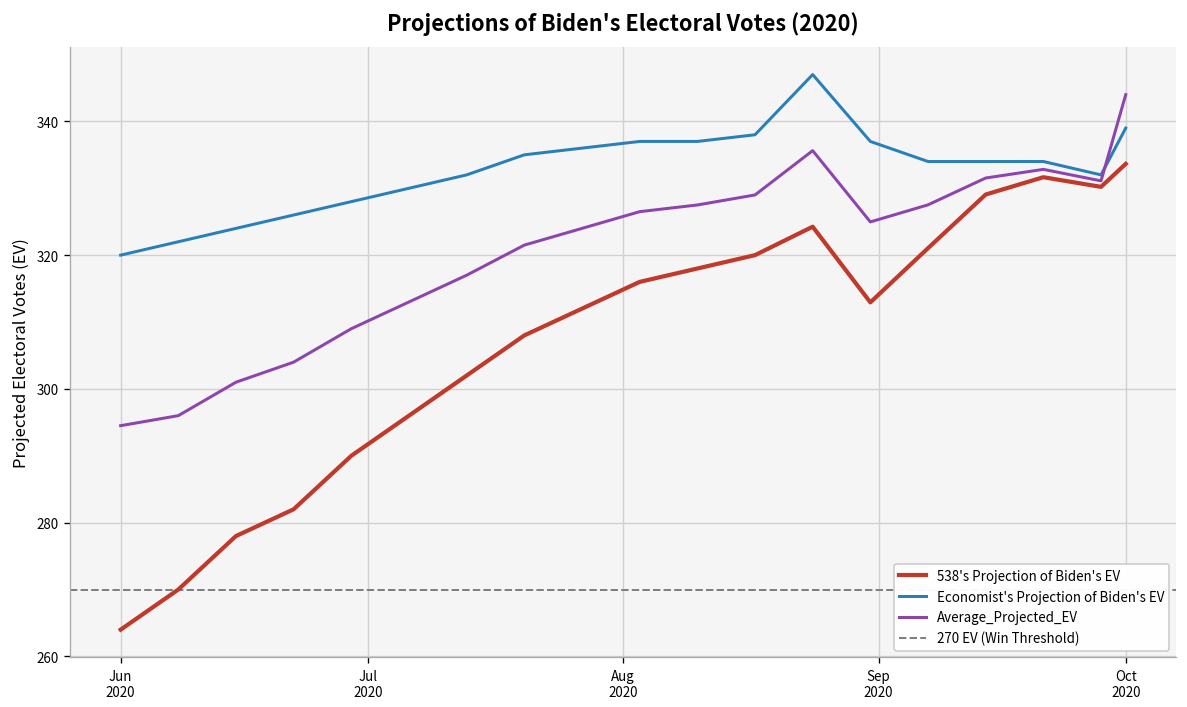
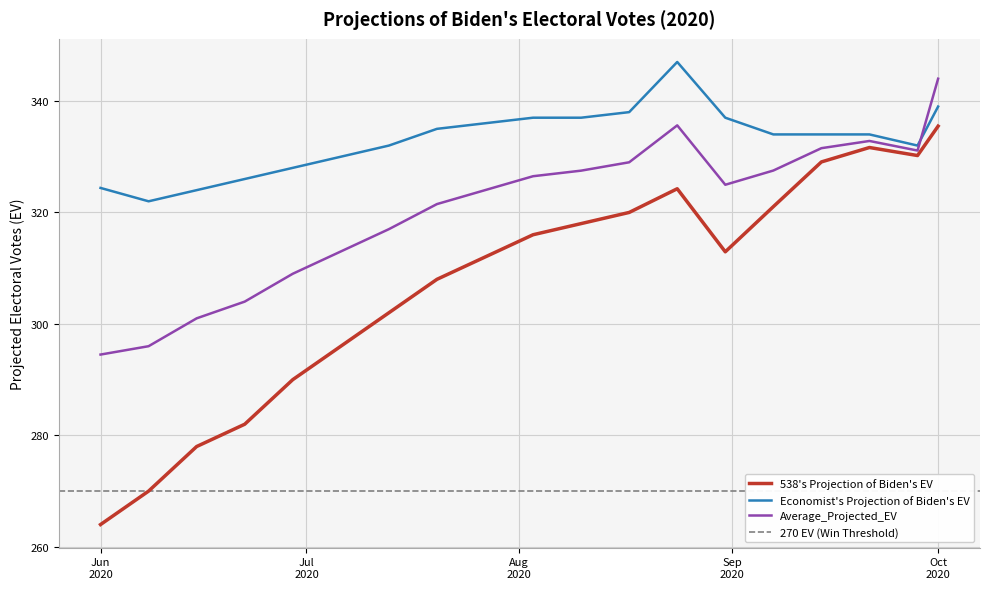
  {
    "538's Projection of Biden's EV": {
      "Jun 2020": 264,
-     "Oct 2020": 334
+     "Oct 2020": 335
    },
    "Economist's Projection of Biden's EV": {
-     "Jun 2020": 320,
+     "Jun 2020": 324,
      "Oct 2020": 339
    },
    "Average_Projected_EV": {
      "Jun 2020": 295,
      "Oct 2020": 344
    }
  }
